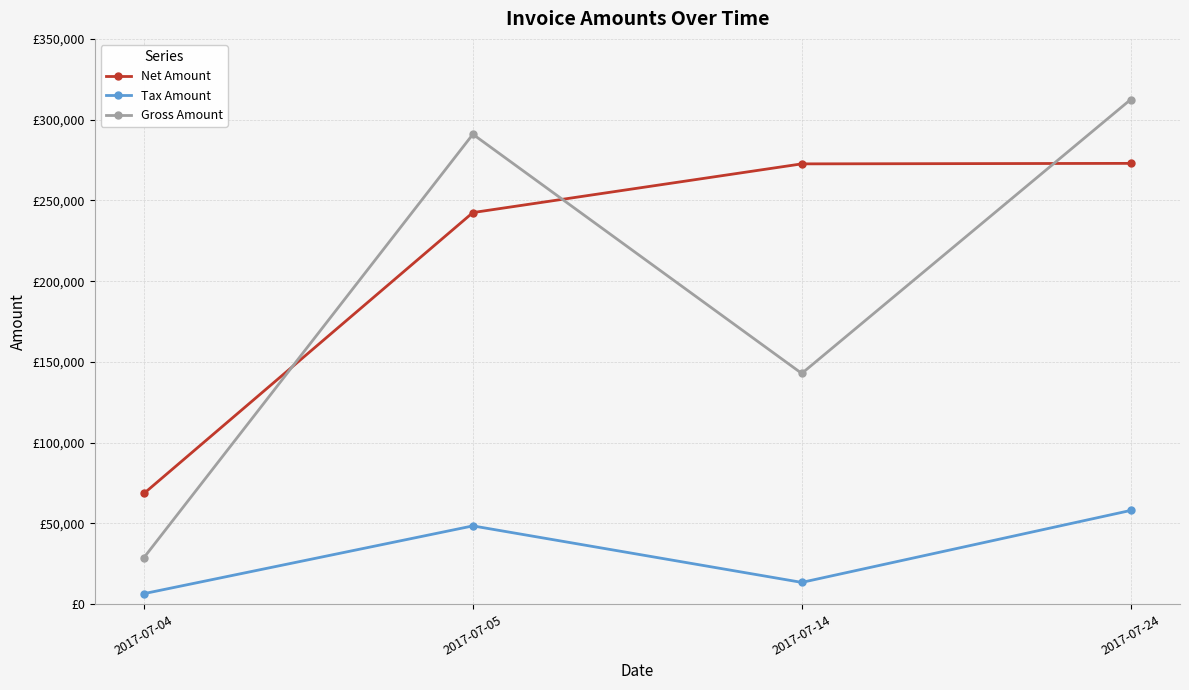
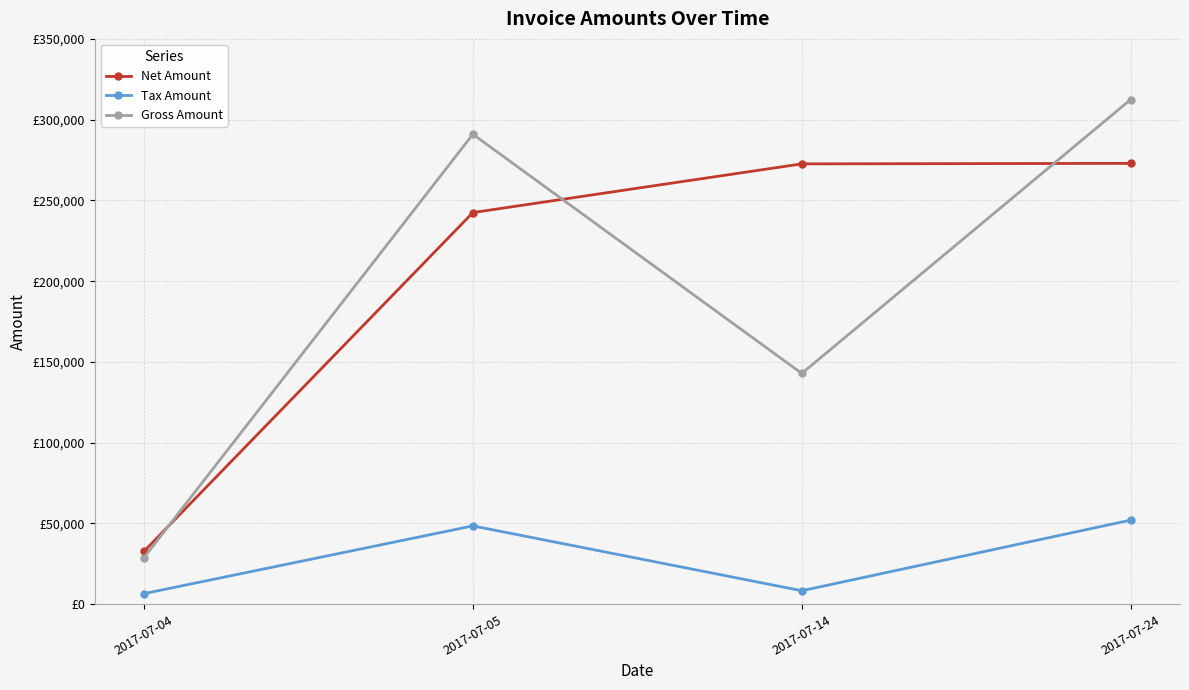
  {
    "Net Amount": {
-     "2017-07-04": "£69,000",
+     "2017-07-04": "£33,000",
      "2017-07-05": "£242,000",
      "2017-07-14": "£273,000",
      "2017-07-24": "£273,000"
    },
    "Tax Amount": {
      "2017-07-04": "£7,000",
      "2017-07-05": "£48,000",
-     "2017-07-14": "£14,000",
-     "2017-07-24": "£58,000"
+     "2017-07-14": "£8,000",
+     "2017-07-24": "£52,000"
    },
    "Gross Amount": {
      "2017-07-04": "£29,000",
      "2017-07-05": "£291,000",
      "2017-07-14": "£143,000",
      "2017-07-24": "£312,000"
    }
  }
